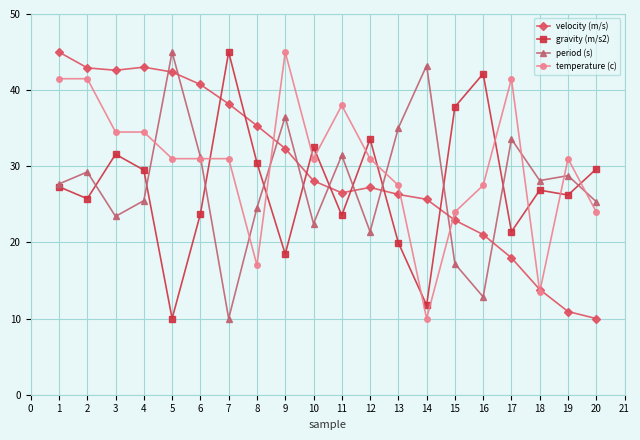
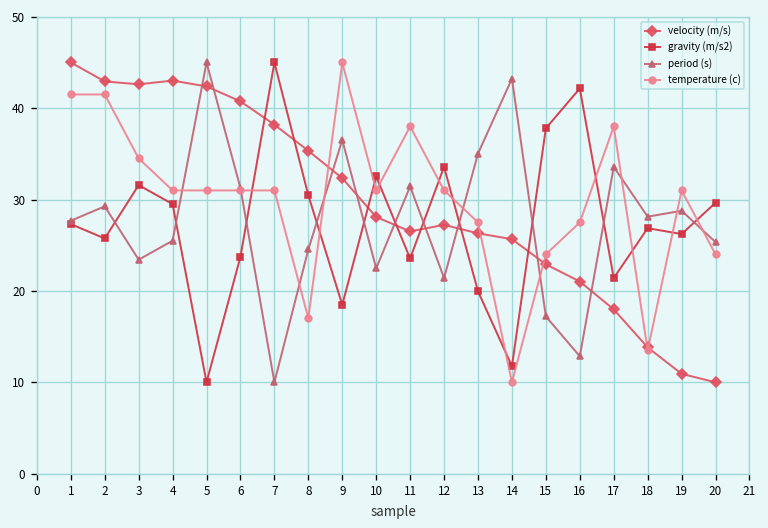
  {
    "temperature (c)": {
      "1": 42,
      "2": 42,
      "3": 34,
-     "4": 34,
+     "4": 31,
      "5": 31,
      "7": 31,
      "8": 17,
      "9": 45,
      "10": 31,
      "11": 38,
      "12": 31,
      "13": 27,
      "14": 10,
      "15": 24,
      "16": 27,
-     "17": 42,
+     "17": 38,
      "19": 31,
      "20": 24
    }
  }
